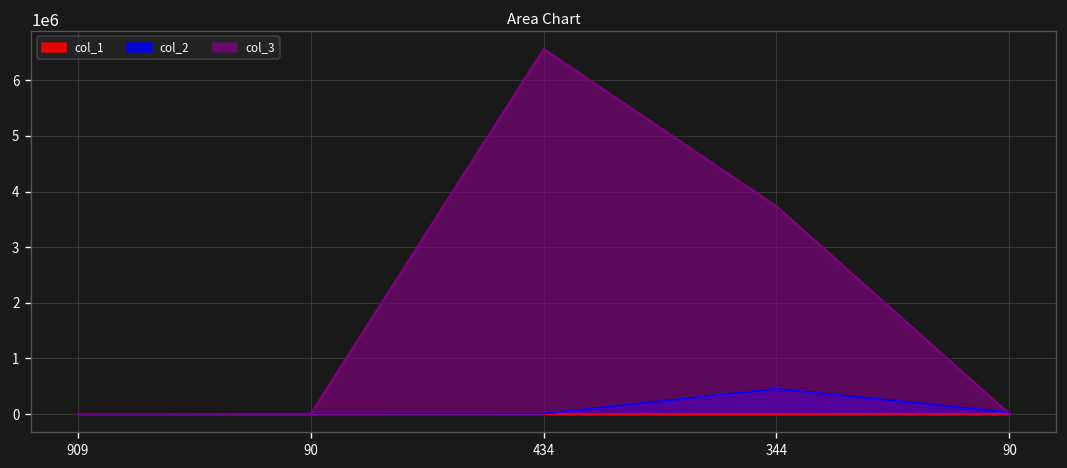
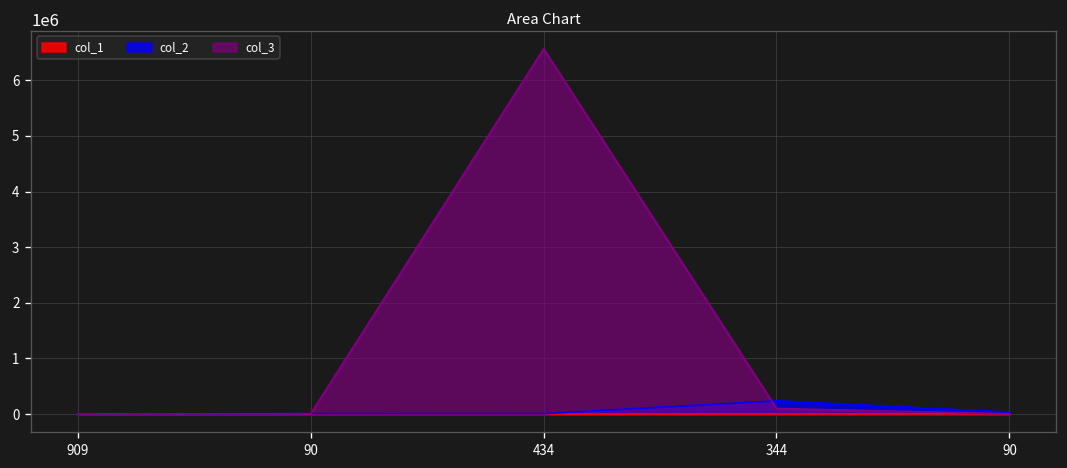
  {
    "col_1": {
      "344": 0
    },
    "col_2": {
-     "344": 500000
+     "344": 200000
    },
    "col_3": {
      "434": 6600000,
-     "344": 3700000
+     "344": 100000
    }
  }
